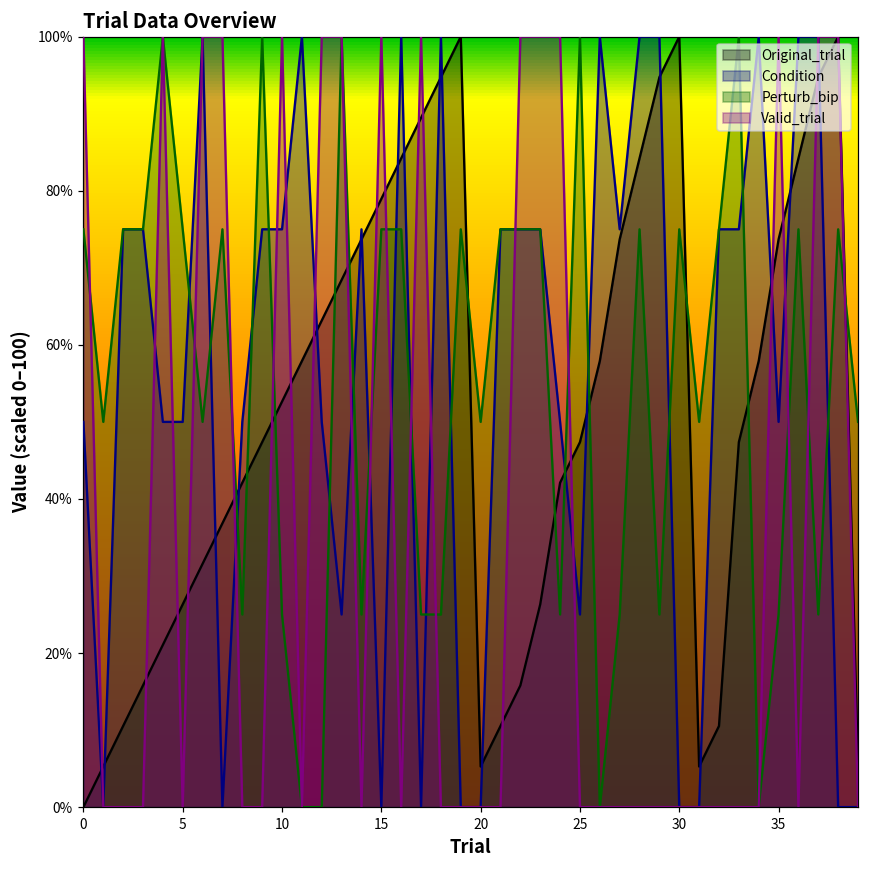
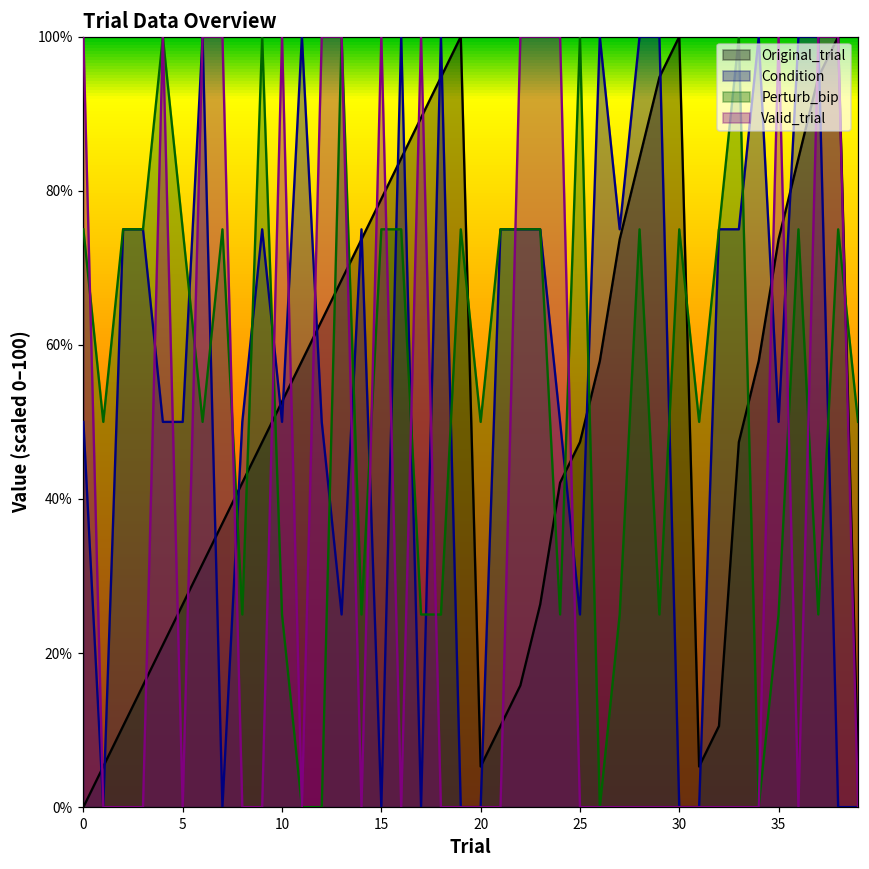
  {
    "Condition": {
      "0": "50%",
      "5": "50%",
-     "10": "75%",
+     "10": "50%",
      "15": "0%",
      "25": "25%",
      "35": "50%"
    },
    "Valid_trial": {
      "0": "100%",
      "5": "0%",
      "10": "100%",
      "15": "100%",
      "25": "0%",
      "35": "100%"
    }
  }
